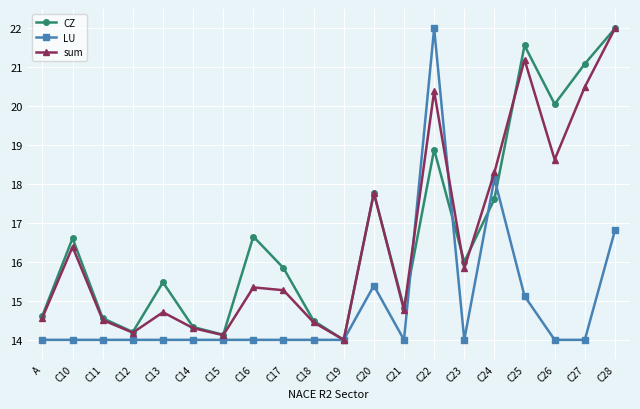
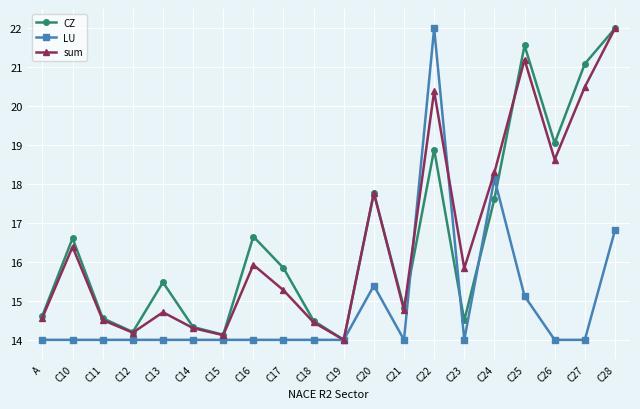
  {
    "CZ": {
      "C10": 16.6,
      "C13": 15.5,
      "C16": 16.7,
      "C17": 15.8,
      "C21": 14.8,
      "C22": 18.9,
-     "C23": 16.0,
+     "C23": 14.5,
      "C24": 17.6,
      "C25": 21.6,
-     "C26": 20.1,
+     "C26": 19.1,
      "C27": 21.1
    },
    "LU": {
      "A": 14.0,
      "C10": 14.0,
      "C11": 14.0,
      "C12": 14.0,
      "C13": 14.0,
      "C14": 14.0,
      "C15": 14.0,
      "C16": 14.0,
      "C17": 14.0,
      "C18": 14.0,
      "C20": 15.4,
      "C21": 14.0,
      "C22": 22.0,
      "C23": 14.0,
      "C24": 18.1,
      "C25": 15.1,
      "C26": 14.0,
      "C27": 14.0,
      "C28": 16.8
    },
    "sum": {
      "C10": 16.4,
      "C13": 14.7,
-     "C16": 15.3,
+     "C16": 15.9,
      "C17": 15.3,
      "C21": 14.8,
      "C22": 20.4,
      "C23": 15.8,
      "C24": 18.3,
      "C25": 21.2,
      "C26": 18.6,
      "C27": 20.5
    }
  }
